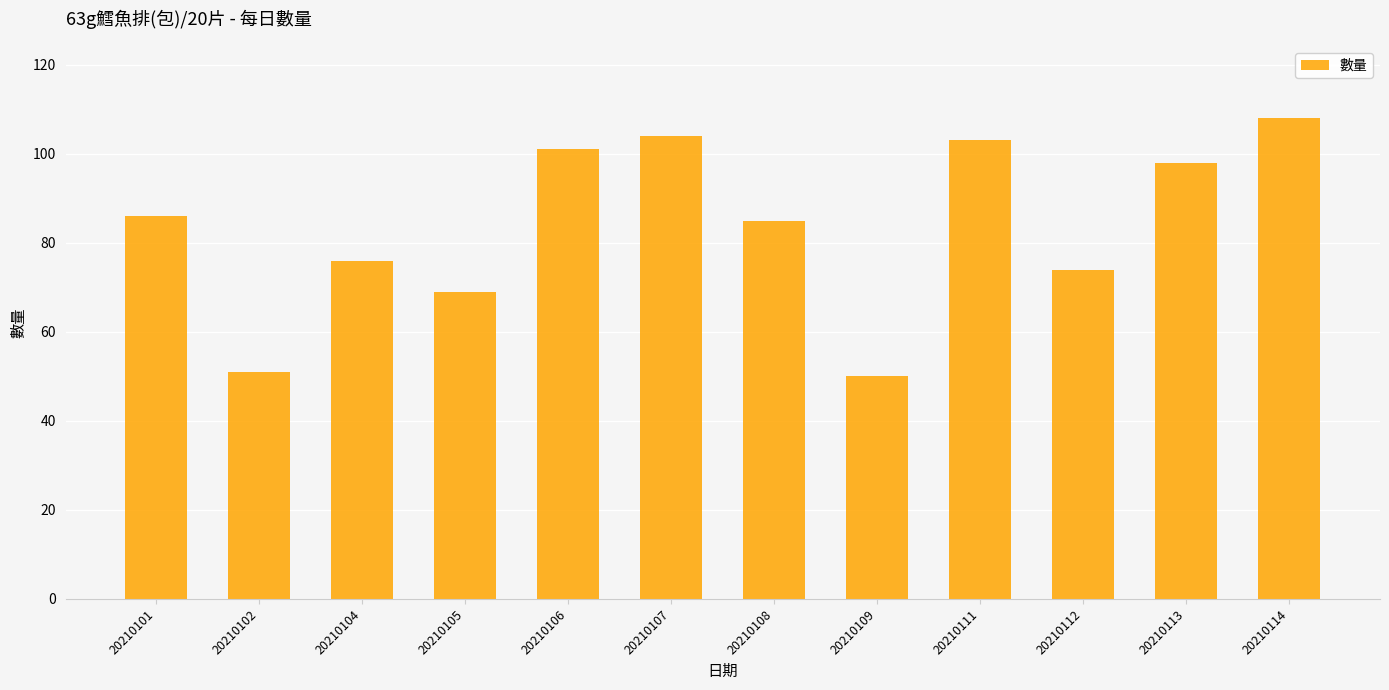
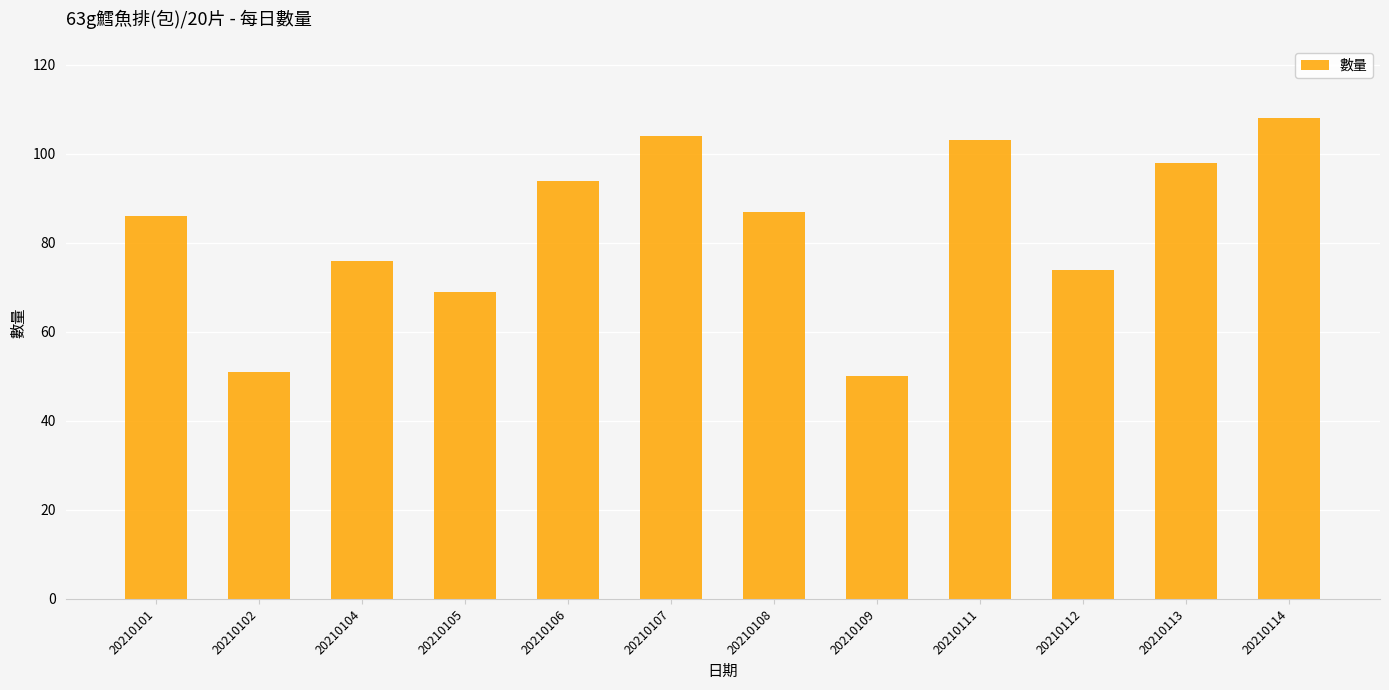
  {
    "20210101": 86,
    "20210102": 51,
    "20210104": 76,
    "20210105": 69,
-   "20210106": 101,
+   "20210106": 94,
    "20210107": 104,
-   "20210108": 85,
+   "20210108": 87,
    "20210109": 50,
    "20210111": 103,
    "20210112": 74,
    "20210113": 98,
    "20210114": 108
  }
